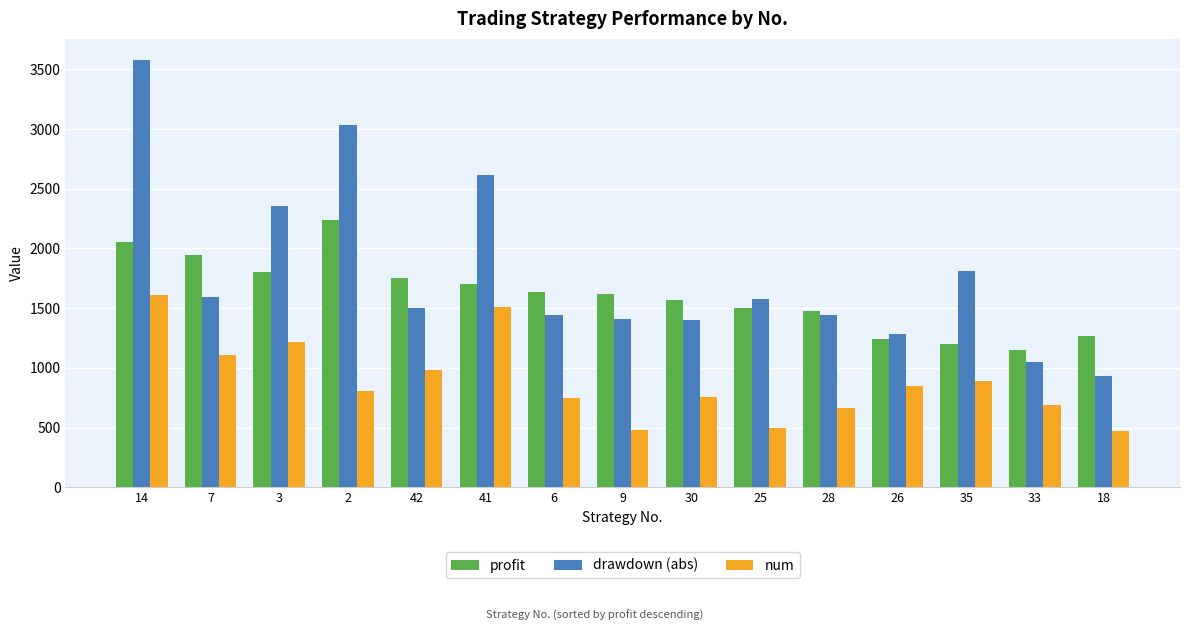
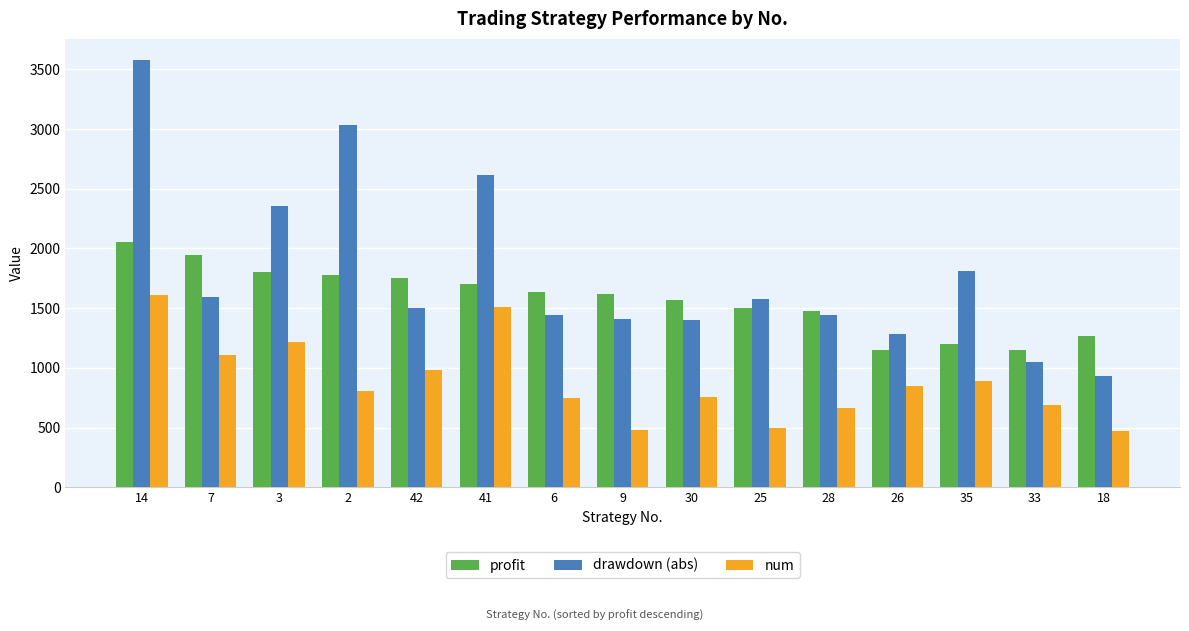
  {
    "profit": {
      "14": 2050,
      "7": 1950,
      "3": 1800,
-     "2": 2240,
+     "2": 1780,
      "42": 1750,
      "41": 1700,
      "6": 1630,
      "9": 1620,
      "30": 1570,
      "25": 1500,
      "28": 1470,
-     "26": 1240,
+     "26": 1150,
      "35": 1200,
      "33": 1150,
      "18": 1260
    },
    "drawdown (abs)": {
      "14": 3580,
      "7": 1590,
      "3": 2360,
      "2": 3030,
      "42": 1500,
      "41": 2610,
      "6": 1440,
      "9": 1410,
      "30": 1400,
      "25": 1580,
      "28": 1450,
      "26": 1280,
      "35": 1810,
      "33": 1050,
      "18": 930
    },
    "num": {
      "14": 1610,
      "7": 1110,
      "3": 1220,
      "2": 810,
      "42": 980,
      "41": 1510,
      "6": 750,
      "9": 480,
      "30": 750,
      "25": 500,
      "28": 670,
      "26": 850,
      "35": 890,
      "33": 690,
      "18": 470
    }
  }
